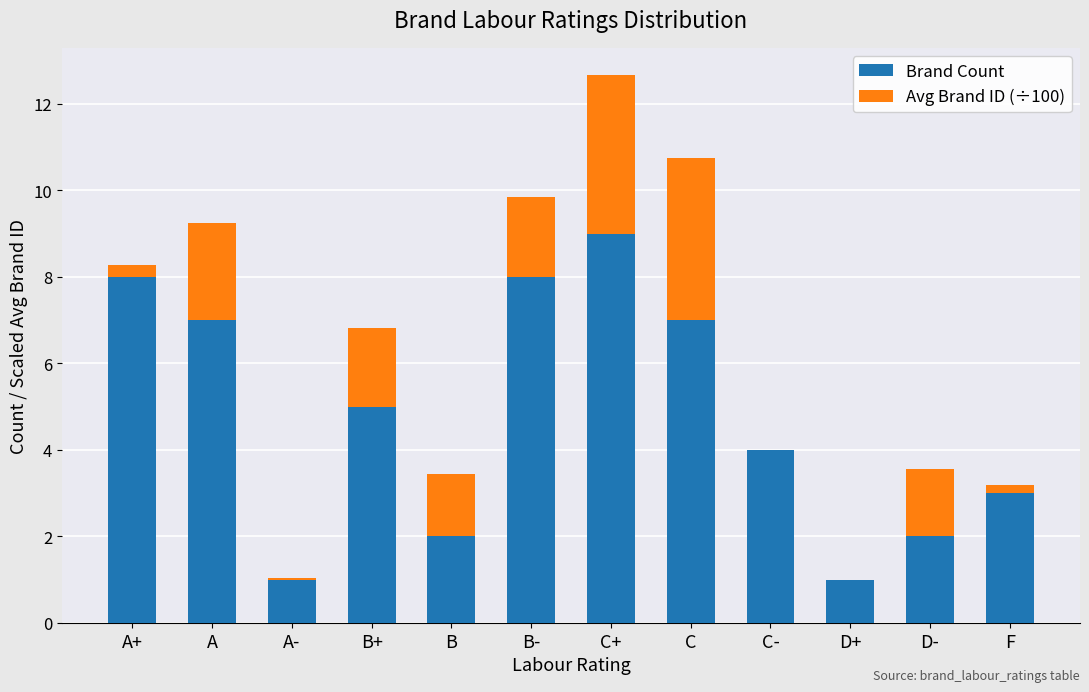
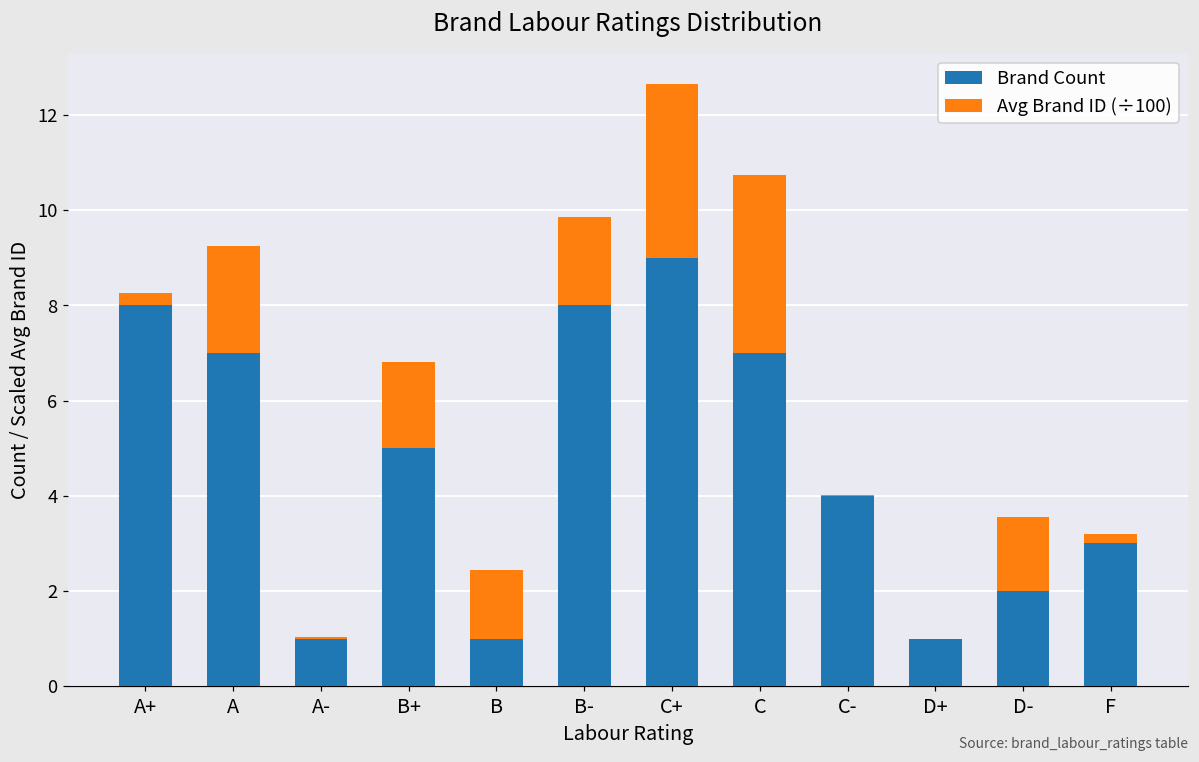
  {
    "Brand Count": {
      "A+": 8,
      "A": 7,
      "A-": 1,
      "B+": 5,
-     "B": 2,
+     "B": 1,
      "B-": 8,
      "C+": 9,
      "C": 7,
      "C-": 4,
      "D+": 1,
      "D-": 2,
      "F": 3
    },
    "Avg Brand ID (÷100)": {
      "A+": 0.3,
      "A": 2.3,
      "B+": 1.8,
      "B": 1.4,
      "B-": 1.9,
      "C+": 3.7,
      "C": 3.8,
      "D+": 0,
      "D-": 1.6,
      "F": 0.2
    }
  }
